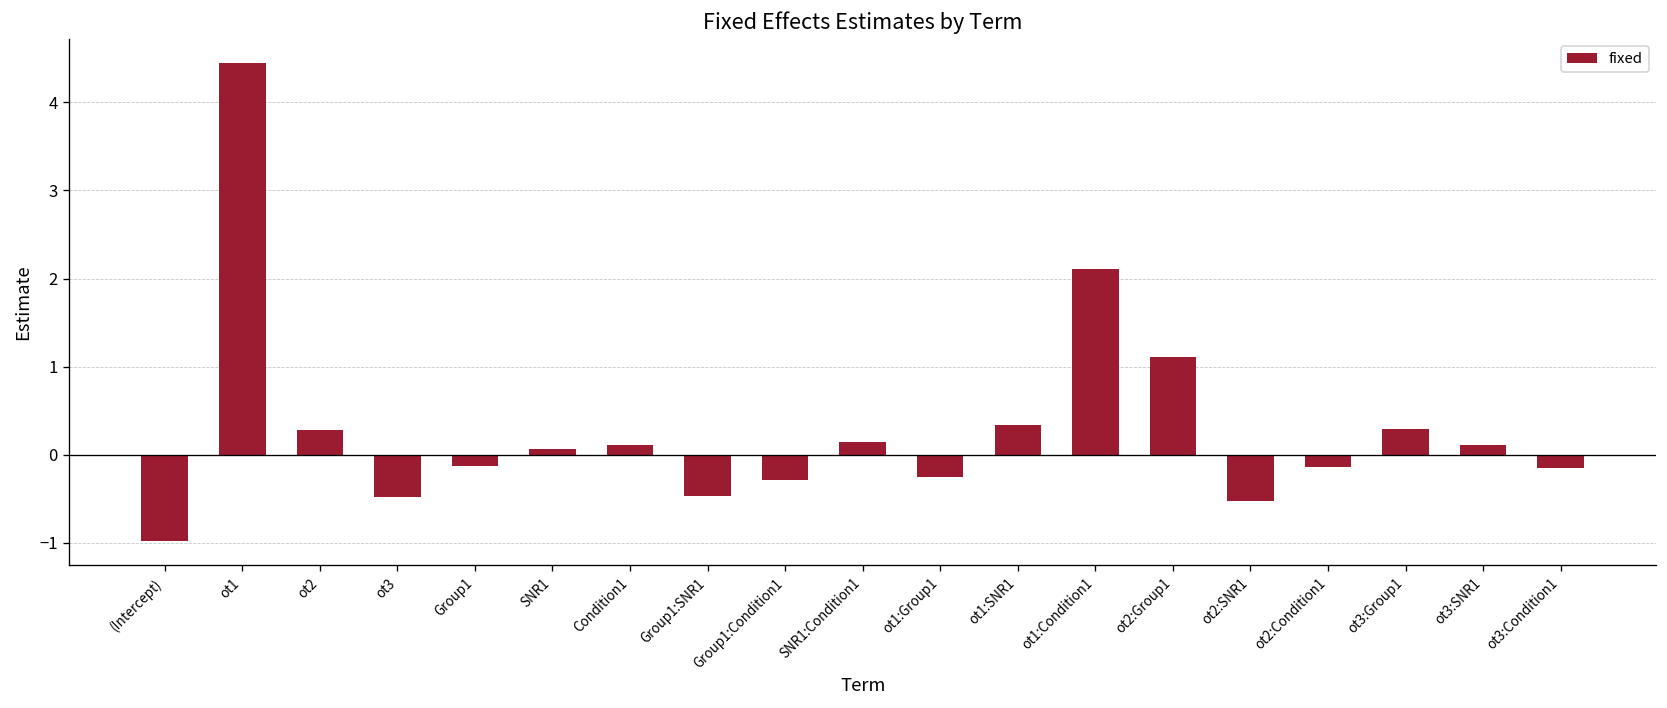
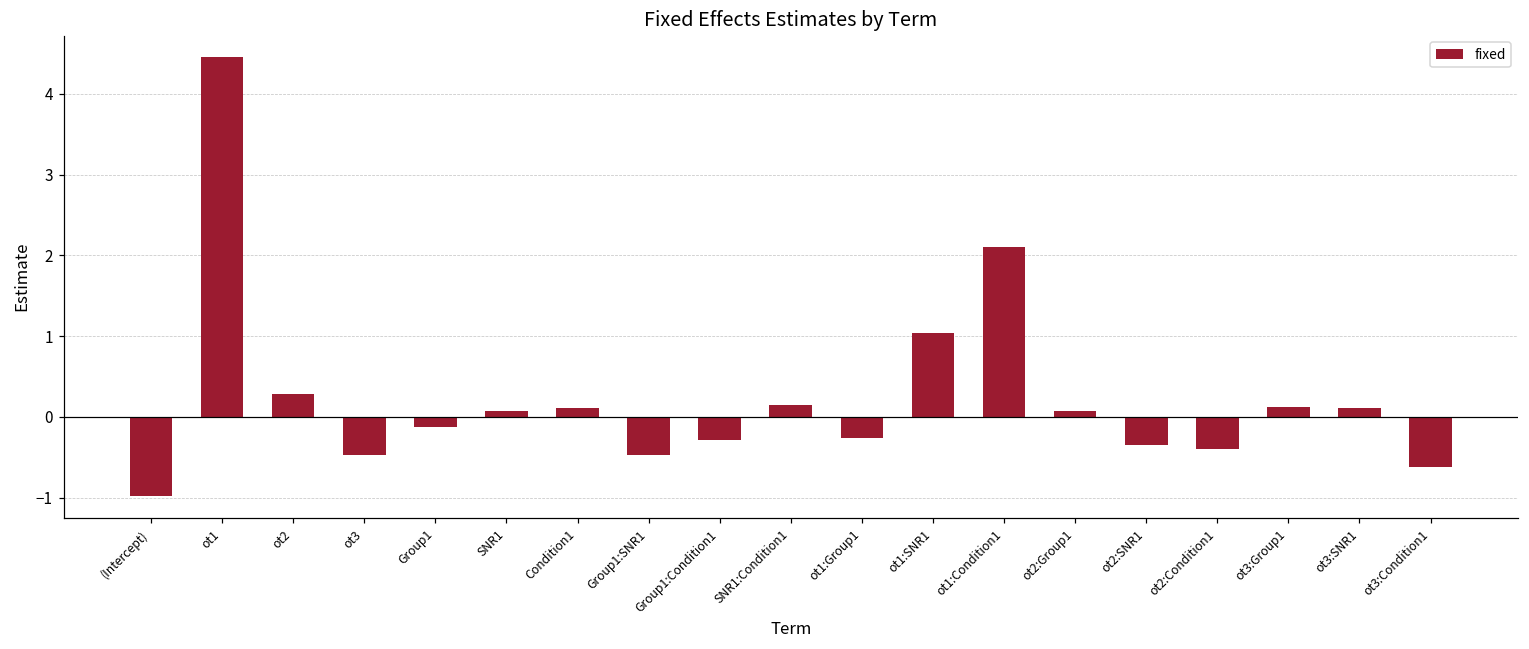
  {
    "(Intercept)": -1.0,
    "ot1": 4.5,
    "ot2": 0.3,
    "ot3": -0.5,
    "Group1": -0.1,
    "SNR1": 0.1,
    "Condition1": 0.1,
    "Group1:SNR1": -0.5,
    "Group1:Condition1": -0.3,
    "SNR1:Condition1": 0.1,
    "ot1:Group1": -0.3,
-   "ot1:SNR1": 0.3,
+   "ot1:SNR1": 1.0,
    "ot1:Condition1": 2.1,
-   "ot2:Group1": 1.1,
-   "ot2:SNR1": -0.5,
-   "ot2:Condition1": -0.1,
-   "ot3:Group1": 0.3,
+   "ot2:Group1": 0.1,
+   "ot2:SNR1": -0.3,
+   "ot2:Condition1": -0.4,
+   "ot3:Group1": 0.1,
    "ot3:SNR1": 0.1,
-   "ot3:Condition1": -0.2
+   "ot3:Condition1": -0.6
  }
